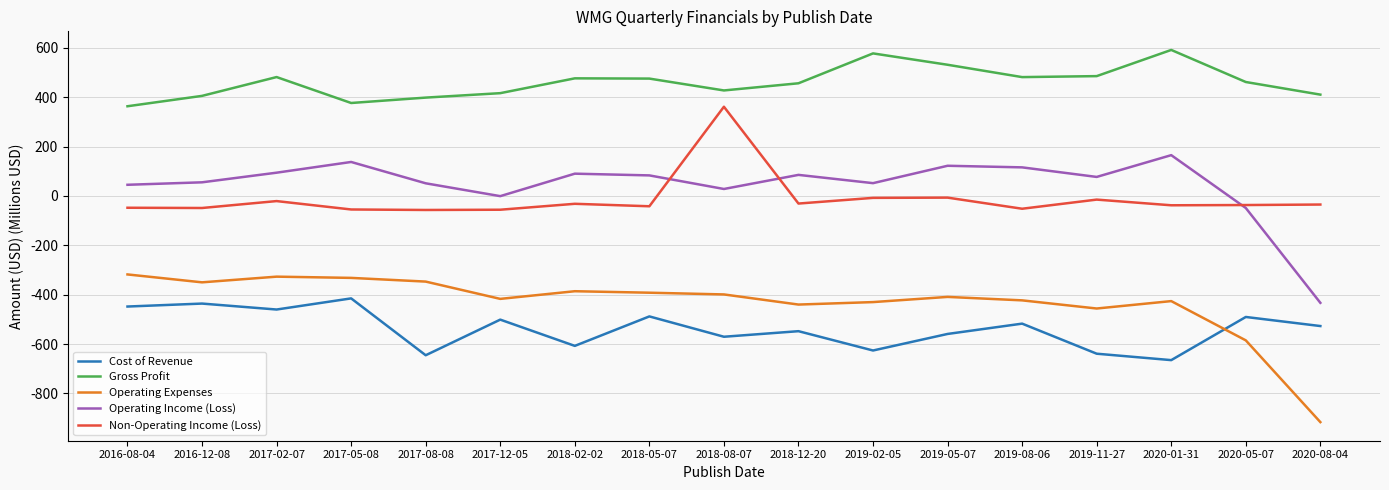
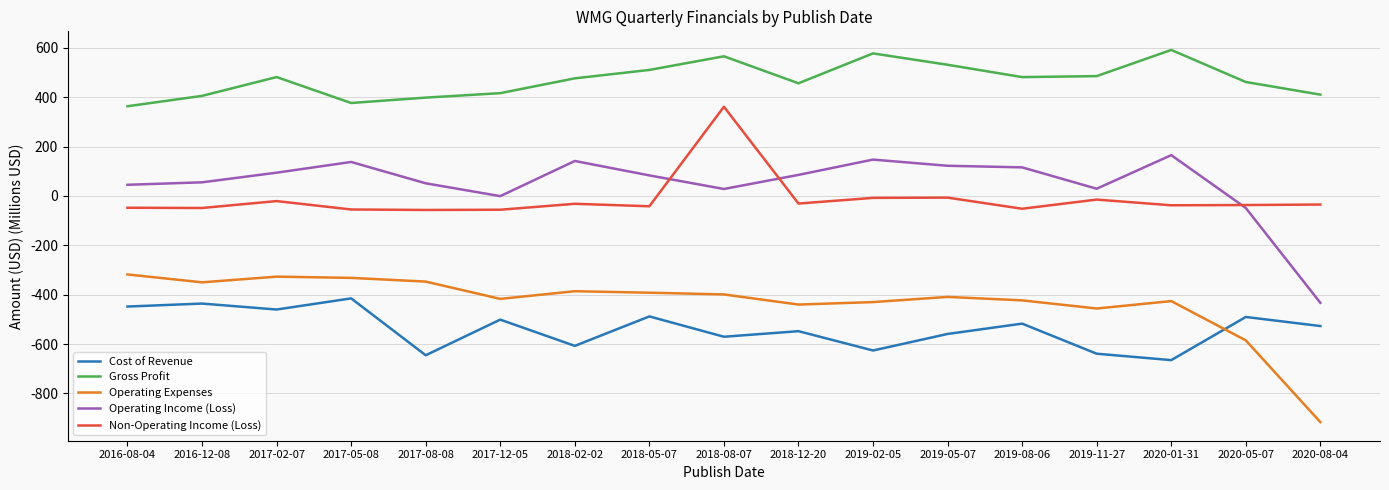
  {
    "Cost of Revenue": {
      "2016-08-04": -450,
      "2016-12-08": -440,
      "2017-02-07": -460,
      "2017-05-08": -420,
      "2017-08-08": -650,
      "2017-12-05": -500,
      "2018-02-02": -610,
      "2018-05-07": -490,
      "2018-08-07": -570,
      "2018-12-20": -550,
      "2019-02-05": -630,
      "2019-05-07": -560,
      "2019-08-06": -520,
      "2019-11-27": -640,
      "2020-01-31": -670,
      "2020-05-07": -490,
      "2020-08-04": -530
    },
    "Gross Profit": {
      "2016-08-04": 360,
      "2016-12-08": 410,
      "2017-02-07": 480,
      "2017-05-08": 380,
      "2017-08-08": 400,
      "2017-12-05": 420,
      "2018-02-02": 480,
-     "2018-05-07": 480,
-     "2018-08-07": 430,
+     "2018-05-07": 510,
+     "2018-08-07": 570,
      "2018-12-20": 460,
      "2019-02-05": 580,
      "2019-05-07": 530,
      "2019-08-06": 480,
      "2019-11-27": 490,
      "2020-01-31": 590,
      "2020-05-07": 460,
      "2020-08-04": 410
    },
    "Operating Income (Loss)": {
      "2016-08-04": 50,
      "2016-12-08": 60,
      "2017-02-07": 90,
      "2017-05-08": 140,
      "2017-08-08": 50,
      "2017-12-05": 0,
-     "2018-02-02": 90,
+     "2018-02-02": 140,
      "2018-05-07": 80,
      "2018-08-07": 30,
      "2018-12-20": 90,
-     "2019-02-05": 50,
+     "2019-02-05": 150,
      "2019-05-07": 120,
      "2019-08-06": 120,
-     "2019-11-27": 80,
+     "2019-11-27": 30,
      "2020-01-31": 170,
      "2020-05-07": -50,
      "2020-08-04": -430
    }
  }
